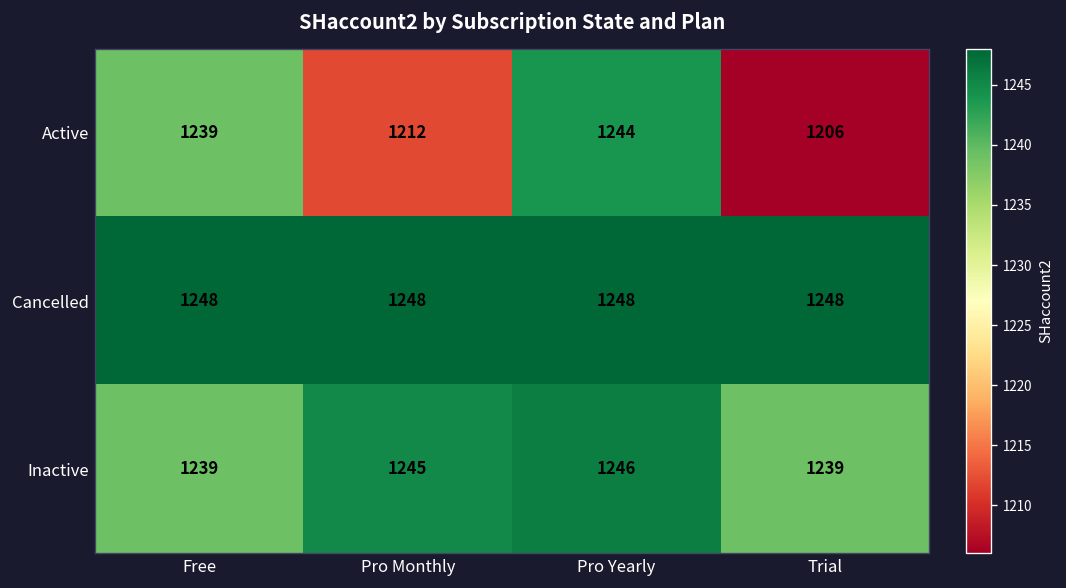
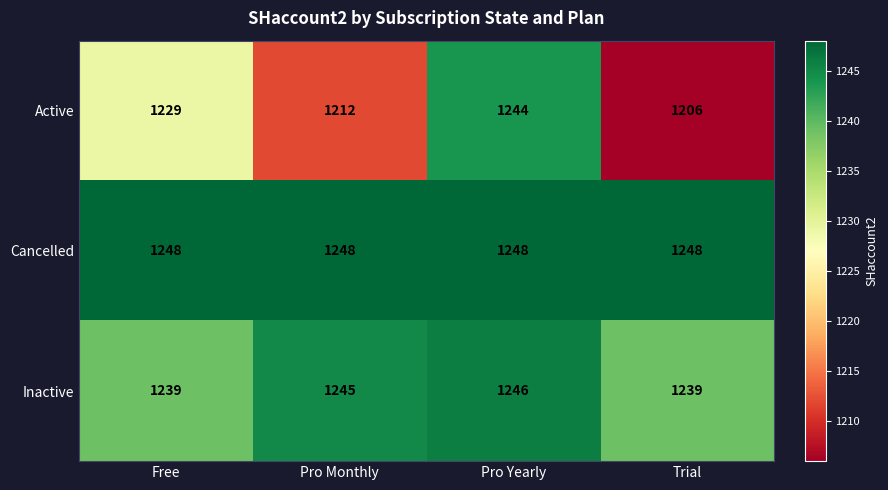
  {
    "Active": {
-     "Free": 1239,
+     "Free": 1229,
      "Pro Monthly": 1212,
      "Pro Yearly": 1244,
      "Trial": 1206
    },
    "Cancelled": {
      "Free": 1248,
      "Pro Monthly": 1248,
      "Pro Yearly": 1248,
      "Trial": 1248
    },
    "Inactive": {
      "Free": 1239,
      "Pro Monthly": 1245,
      "Pro Yearly": 1246,
      "Trial": 1239
    }
  }
